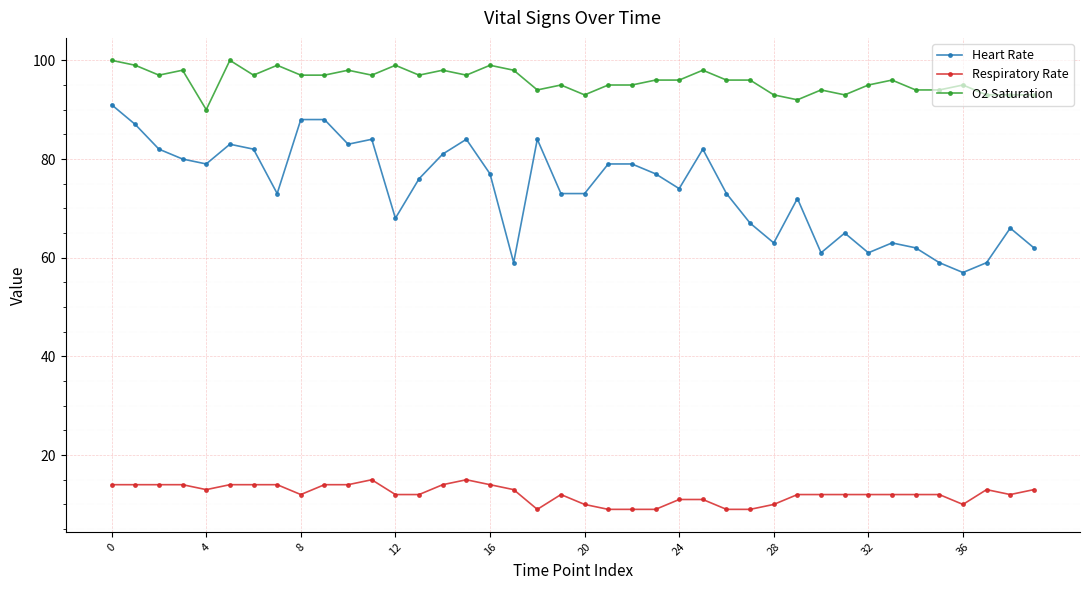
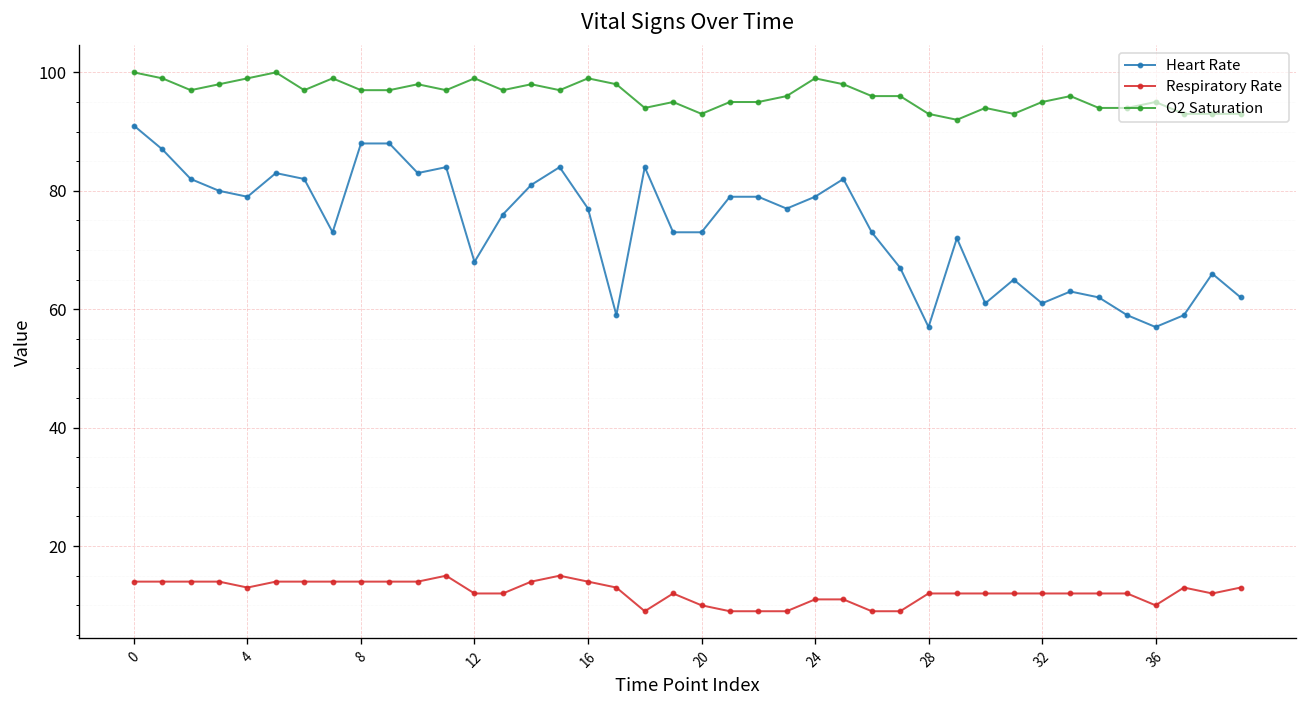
  {
    "Heart Rate": {
      "0": 91,
      "4": 79,
      "8": 88,
      "12": 68,
      "16": 77,
      "20": 73,
-     "24": 74,
-     "28": 63,
+     "24": 79,
+     "28": 57,
      "32": 61,
      "36": 57
    },
    "Respiratory Rate": {
      "0": 14,
      "4": 13,
-     "8": 12,
+     "8": 14,
      "12": 12,
      "16": 14,
      "20": 10,
      "24": 11,
-     "28": 10,
+     "28": 12,
      "32": 12,
      "36": 10
    },
    "O2 Saturation": {
      "0": 100,
-     "4": 90,
+     "4": 99,
      "8": 97,
      "12": 99,
      "16": 99,
      "20": 93,
-     "24": 96,
+     "24": 99,
      "28": 93,
      "32": 95
    }
  }
